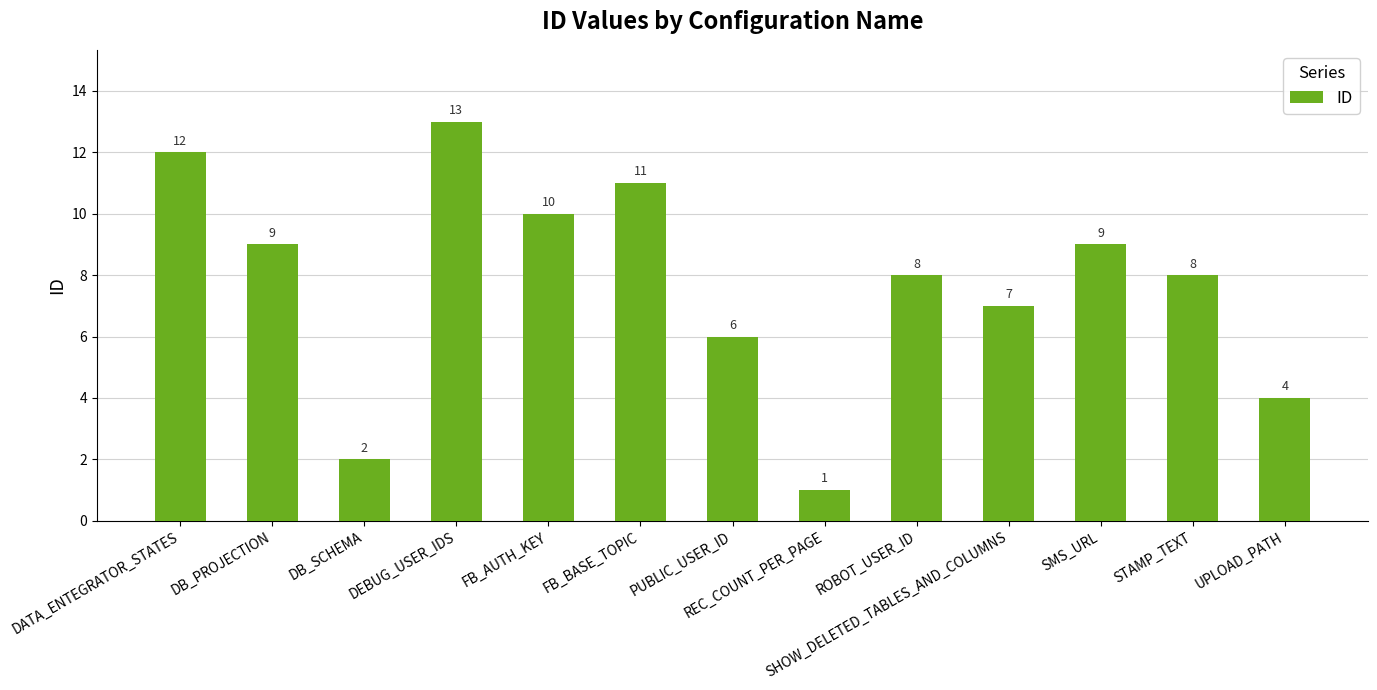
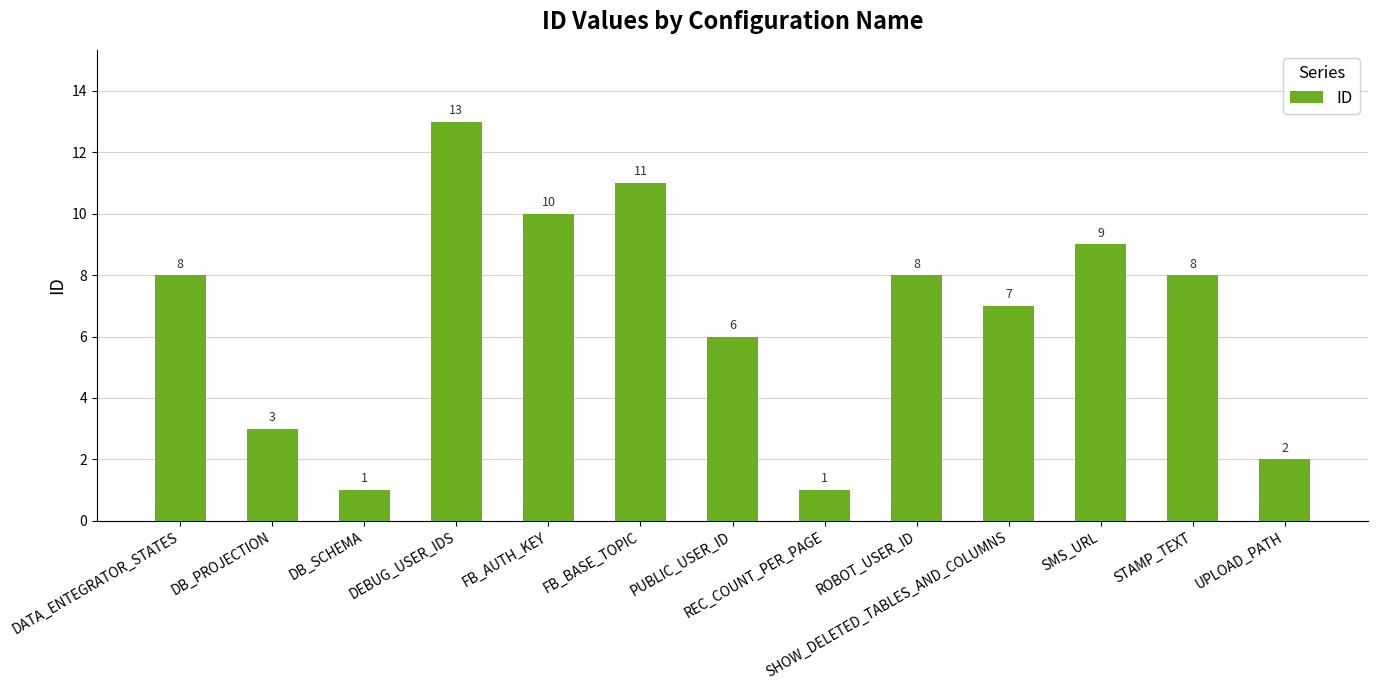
  {
-   "DATA_ENTEGRATOR_STATES": 12,
-   "DB_PROJECTION": 9,
-   "DB_SCHEMA": 2,
+   "DATA_ENTEGRATOR_STATES": 8,
+   "DB_PROJECTION": 3,
+   "DB_SCHEMA": 1,
    "DEBUG_USER_IDS": 13,
    "FB_AUTH_KEY": 10,
    "FB_BASE_TOPIC": 11,
    "PUBLIC_USER_ID": 6,
    "REC_COUNT_PER_PAGE": 1,
    "ROBOT_USER_ID": 8,
    "SHOW_DELETED_TABLES_AND_COLUMNS": 7,
    "SMS_URL": 9,
    "STAMP_TEXT": 8,
-   "UPLOAD_PATH": 4
+   "UPLOAD_PATH": 2
  }
